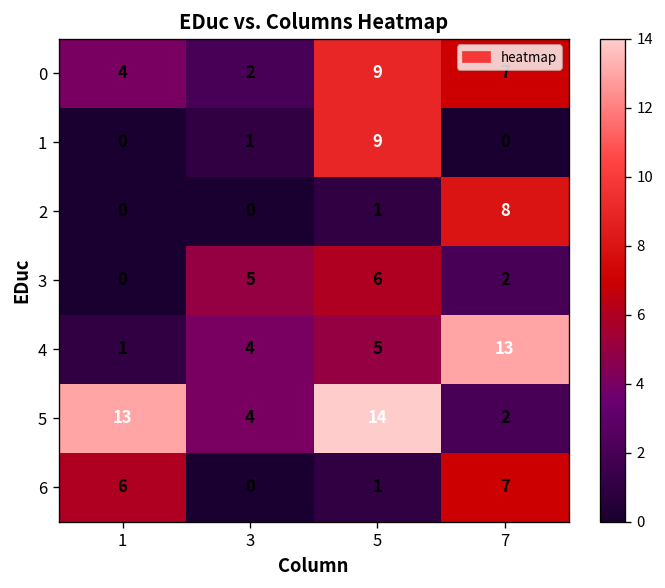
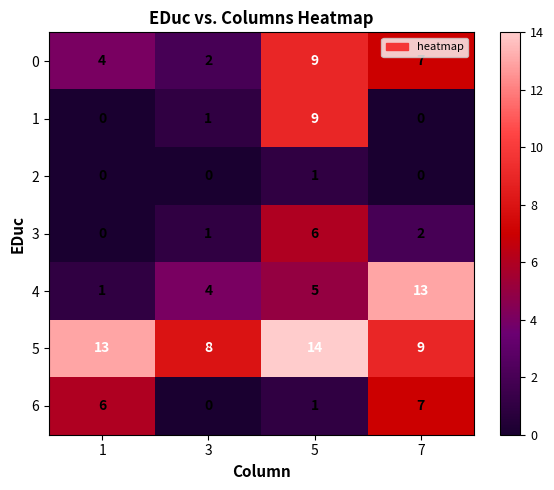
  {
    "0": {
      "1": 4,
      "3": 2,
      "5": 9
    },
    "1": {
      "1": 0,
      "3": 1,
      "5": 9,
      "7": 0
    },
    "2": {
      "1": 0,
      "3": 0,
      "5": 1,
-     "7": 8
+     "7": 0
    },
    "3": {
      "1": 0,
-     "3": 5,
+     "3": 1,
      "5": 6,
      "7": 2
    },
    "4": {
      "1": 1,
      "3": 4,
      "5": 5,
      "7": 13
    },
    "5": {
      "1": 13,
-     "3": 4,
+     "3": 8,
      "5": 14,
-     "7": 2
+     "7": 9
    },
    "6": {
      "1": 6,
      "3": 0,
      "5": 1,
      "7": 7
    }
  }
